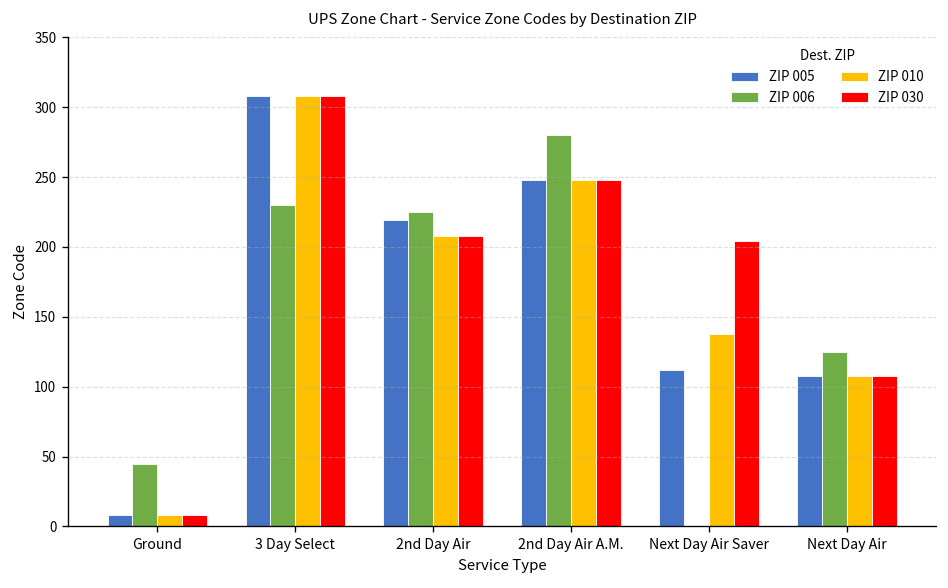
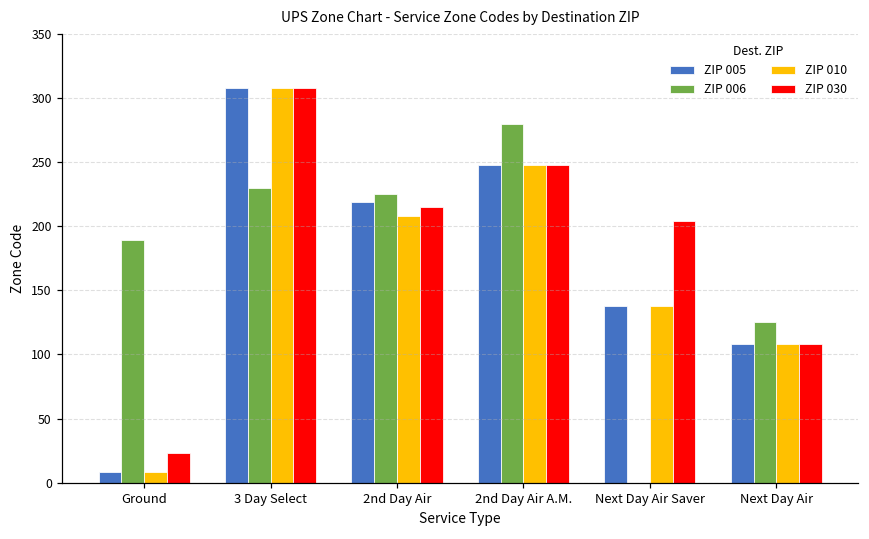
  {
    "ZIP 005": {
      "Ground": 8,
      "3 Day Select": 308,
      "2nd Day Air": 219,
      "2nd Day Air A.M.": 248,
-     "Next Day Air Saver": 112,
+     "Next Day Air Saver": 138,
      "Next Day Air": 108
    },
    "ZIP 006": {
-     "Ground": 45,
+     "Ground": 189,
      "3 Day Select": 230,
      "2nd Day Air": 225,
      "2nd Day Air A.M.": 280,
      "Next Day Air Saver": 0,
      "Next Day Air": 125
    },
    "ZIP 010": {
      "Ground": 8,
      "3 Day Select": 308,
      "2nd Day Air": 208,
      "2nd Day Air A.M.": 248,
      "Next Day Air Saver": 138,
      "Next Day Air": 108
    },
    "ZIP 030": {
-     "Ground": 8,
+     "Ground": 23,
      "3 Day Select": 308,
-     "2nd Day Air": 208,
+     "2nd Day Air": 215,
      "2nd Day Air A.M.": 248,
      "Next Day Air Saver": 204,
      "Next Day Air": 108
    }
  }
